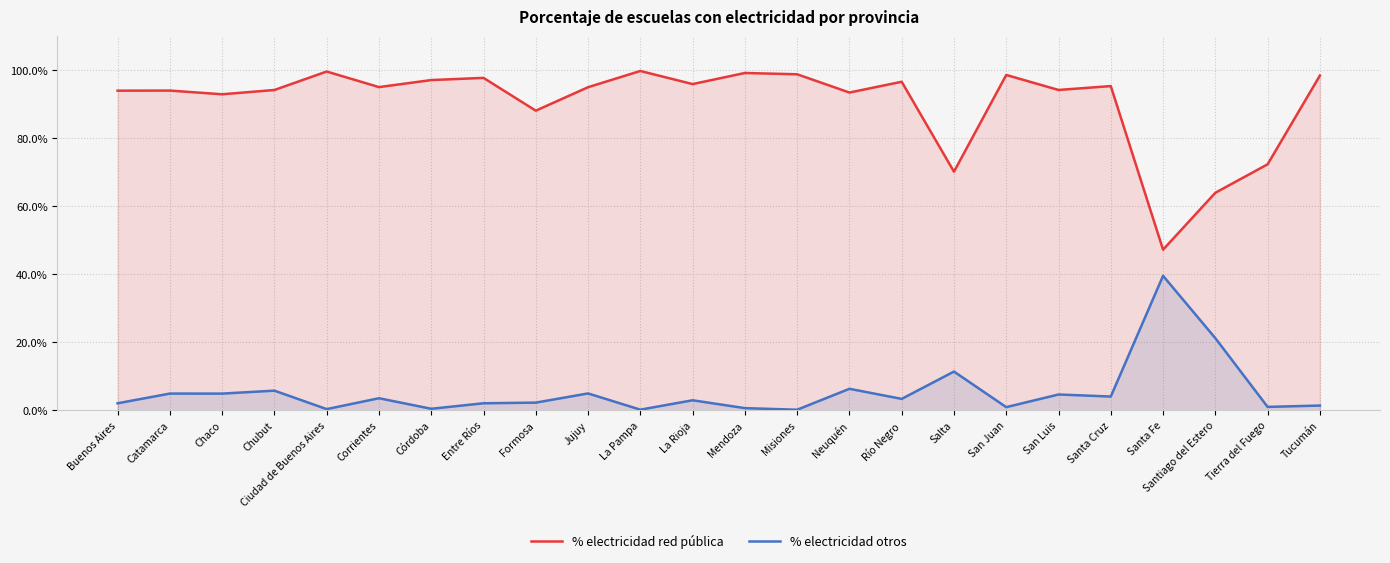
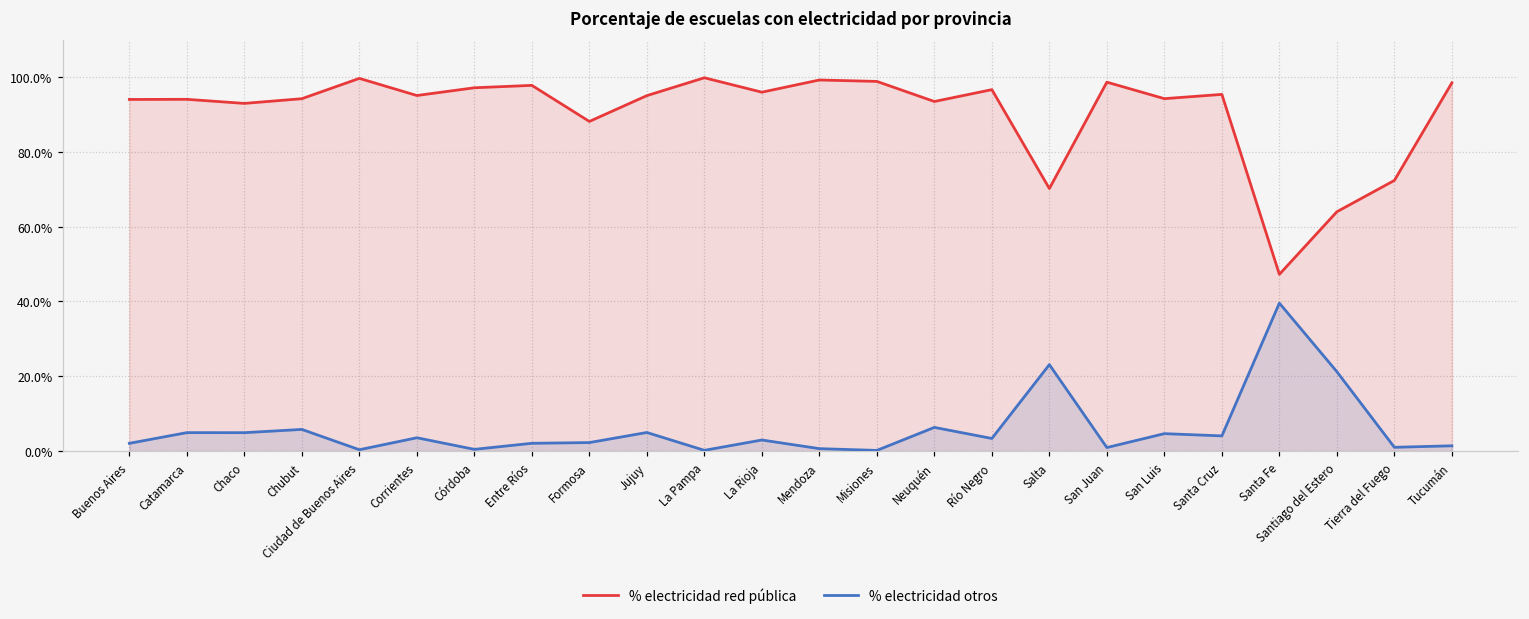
  {
    "% electricidad red pública": {
      "Buenos Aires": "94%",
      "Catamarca": "94%",
      "Chaco": "93%",
      "Chubut": "94%",
      "Ciudad de Buenos Aires": "100%",
      "Corrientes": "95%",
      "Córdoba": "97%",
      "Entre Ríos": "98%",
      "Formosa": "88%",
      "Jujuy": "95%",
      "La Pampa": "100%",
      "La Rioja": "96%",
      "Mendoza": "99%",
      "Misiones": "99%",
      "Neuquén": "93%",
      "Río Negro": "97%",
      "Salta": "70%",
      "San Juan": "99%",
      "San Luis": "94%",
      "Santa Cruz": "95%",
      "Santa Fe": "47%",
      "Santiago del Estero": "64%",
      "Tierra del Fuego": "72%",
      "Tucumán": "98%"
    },
    "% electricidad otros": {
      "Buenos Aires": "2%",
      "Catamarca": "5%",
      "Chaco": "5%",
      "Chubut": "6%",
      "Ciudad de Buenos Aires": "0%",
      "Corrientes": "4%",
      "Córdoba": "0%",
      "Entre Ríos": "2%",
      "Formosa": "2%",
      "Jujuy": "5%",
      "La Pampa": "0%",
      "La Rioja": "3%",
      "Mendoza": "1%",
      "Misiones": "0%",
      "Neuquén": "6%",
      "Río Negro": "3%",
-     "Salta": "11%",
+     "Salta": "23%",
      "San Juan": "1%",
      "San Luis": "5%",
      "Santa Cruz": "4%",
      "Santa Fe": "40%",
      "Santiago del Estero": "21%",
      "Tierra del Fuego": "1%",
      "Tucumán": "1%"
    }
  }
